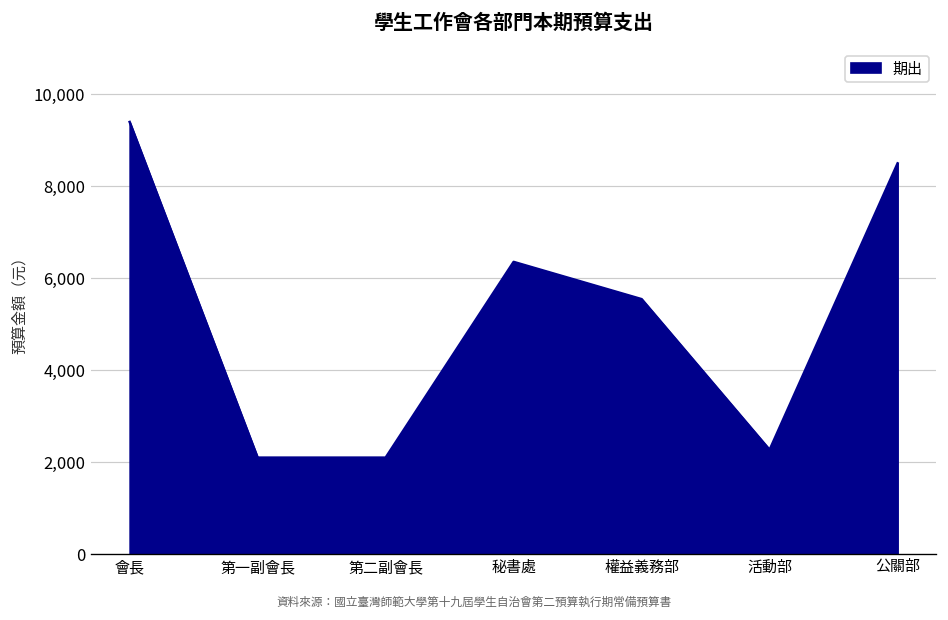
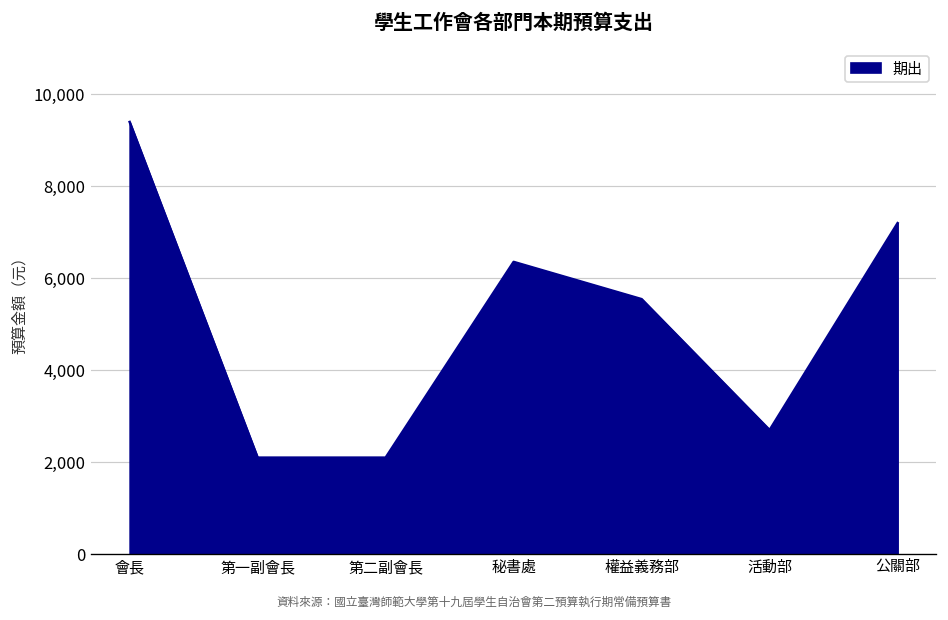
  {
    "會長": "9,400",
    "第一副會長": "2,100",
    "第二副會長": "2,100",
    "秘書處": "6,400",
    "權益義務部": "5,500",
-   "活動部": "2,300",
-   "公關部": "8,500"
+   "活動部": "2,700",
+   "公關部": "7,200"
  }
